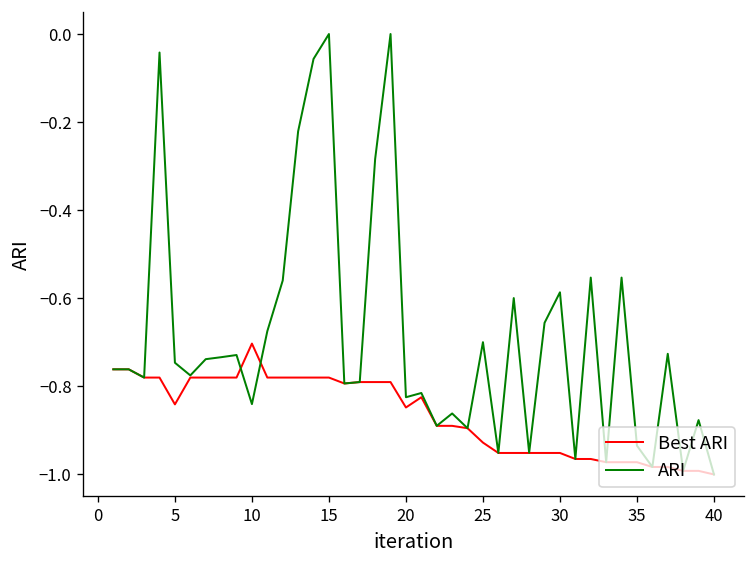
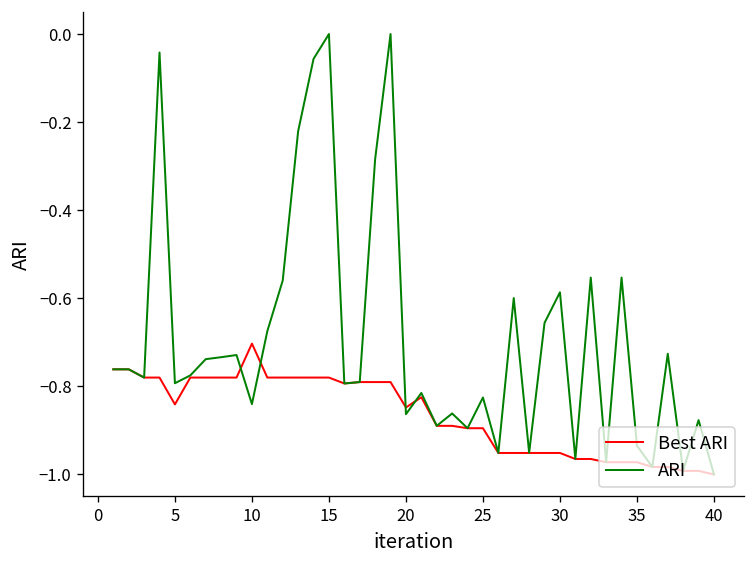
  {
    "Best ARI": {
      "5": -0.84,
      "10": -0.70,
      "15": -0.78,
      "20": -0.85,
-     "25": -0.93,
+     "25": -0.90,
      "30": -0.95
    },
    "ARI": {
-     "5": -0.75,
+     "5": -0.79,
      "10": -0.84,
      "15": 0.00,
-     "20": -0.82,
-     "25": -0.70,
+     "20": -0.86,
+     "25": -0.83,
      "30": -0.59
    }
  }
